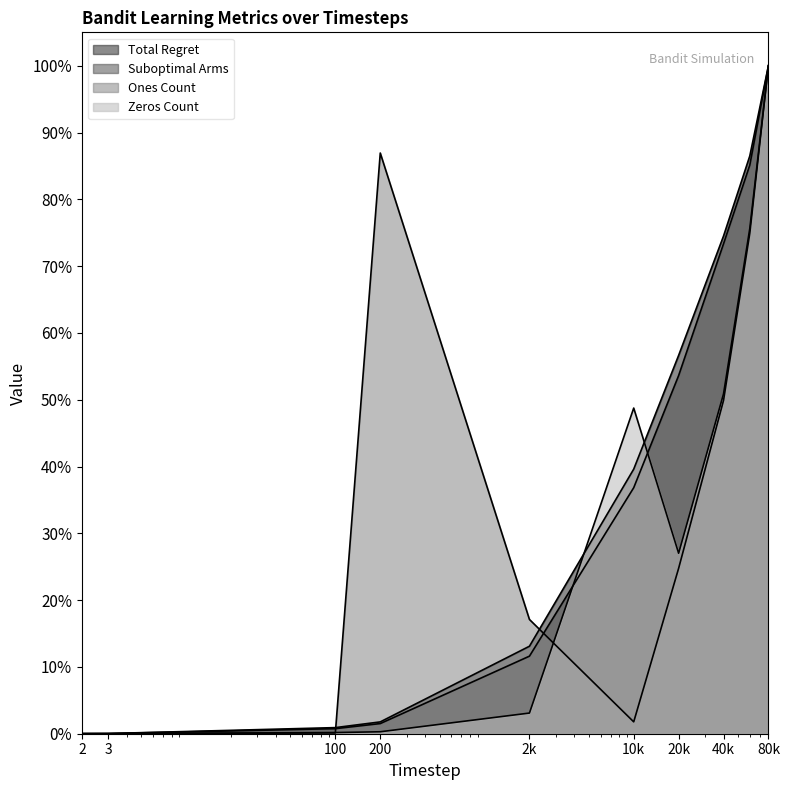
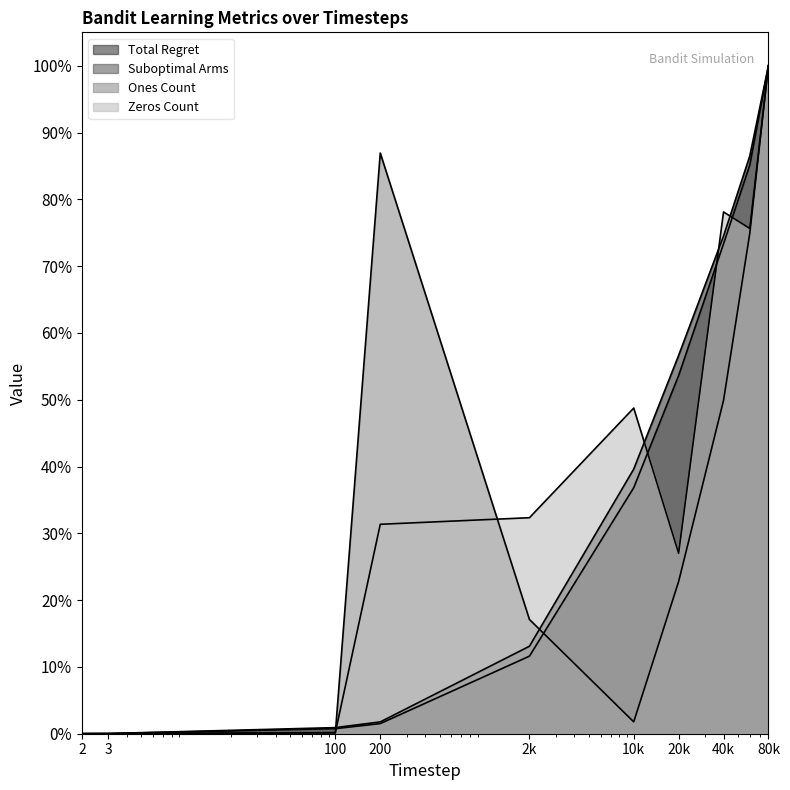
  {
    "Ones Count": {
      "200": "87%",
      "2k": "17%",
      "10k": "2%",
-     "20k": "25%",
+     "20k": "23%",
      "40k": "50%"
    },
    "Zeros Count": {
-     "200": "0%",
-     "2k": "3%",
+     "200": "31%",
+     "2k": "32%",
      "10k": "49%",
      "20k": "27%",
-     "40k": "51%"
+     "40k": "78%"
    }
  }
